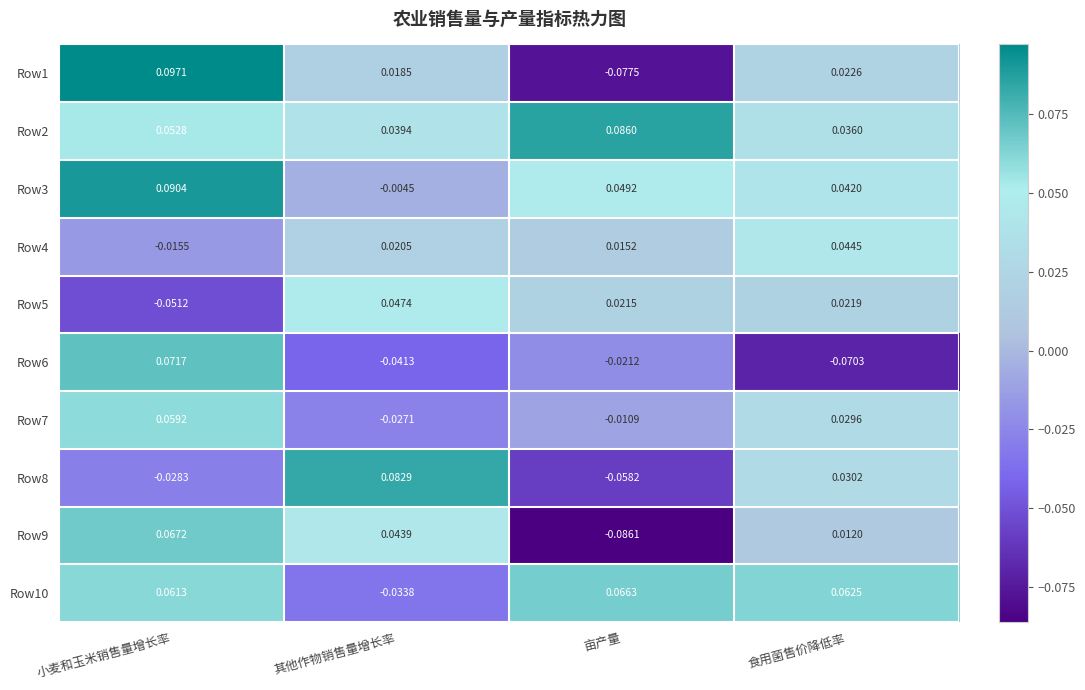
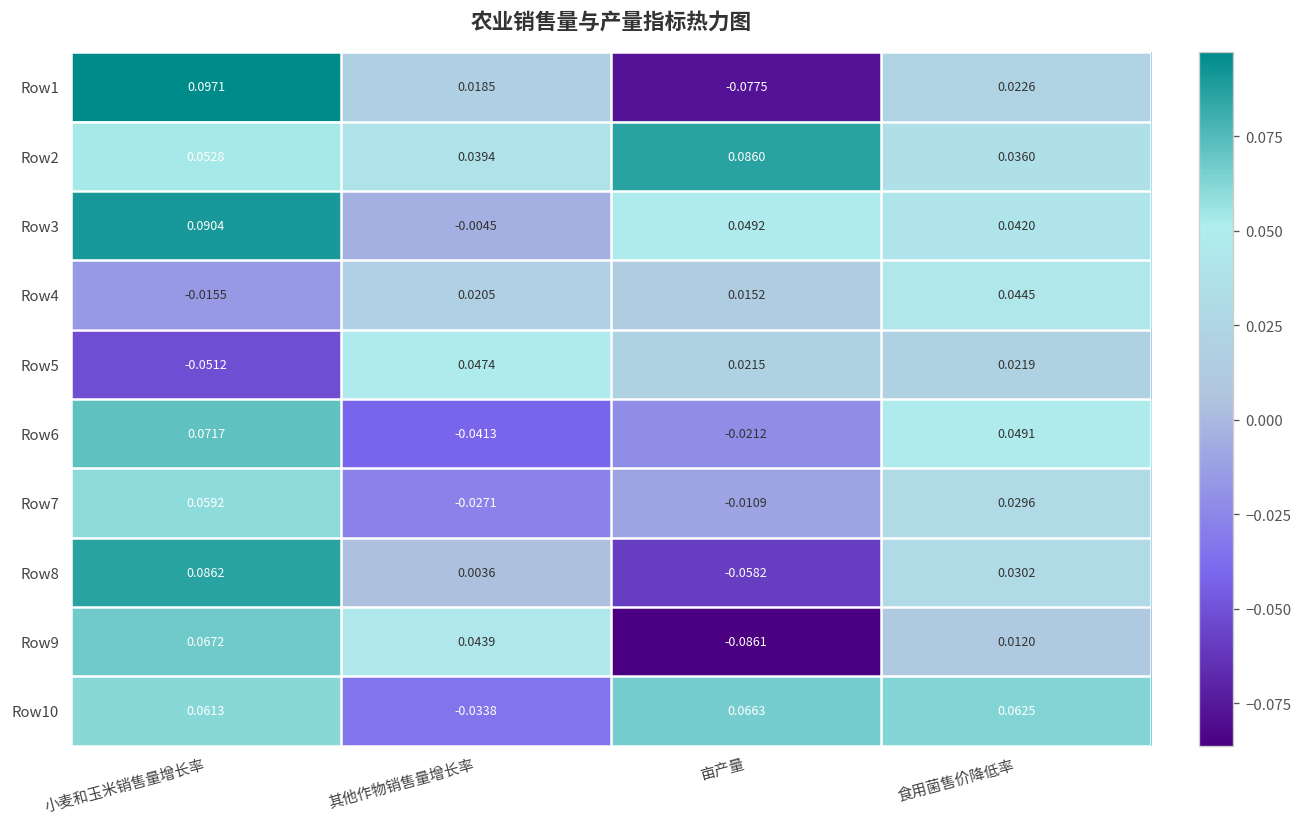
  {
    "Row1": {
      "小麦和玉米销售量增长率": 0.0971,
      "其他作物销售量增长率": 0.0185,
      "亩产量": -0.0775,
      "食用菌售价降低率": 0.0226
    },
    "Row2": {
      "小麦和玉米销售量增长率": 0.0528,
      "其他作物销售量增长率": 0.0394,
      "亩产量": 0.0860,
      "食用菌售价降低率": 0.0360
    },
    "Row3": {
      "小麦和玉米销售量增长率": 0.0904,
      "其他作物销售量增长率": -0.0045,
      "亩产量": 0.0492,
      "食用菌售价降低率": 0.0420
    },
    "Row4": {
      "小麦和玉米销售量增长率": -0.0155,
      "其他作物销售量增长率": 0.0205,
      "亩产量": 0.0152,
      "食用菌售价降低率": 0.0445
    },
    "Row5": {
      "小麦和玉米销售量增长率": -0.0512,
      "其他作物销售量增长率": 0.0474,
      "亩产量": 0.0215,
      "食用菌售价降低率": 0.0219
    },
    "Row6": {
      "小麦和玉米销售量增长率": 0.0717,
      "其他作物销售量增长率": -0.0413,
      "亩产量": -0.0212,
-     "食用菌售价降低率": -0.0703
+     "食用菌售价降低率": 0.0491
    },
    "Row7": {
      "小麦和玉米销售量增长率": 0.0592,
      "其他作物销售量增长率": -0.0271,
      "亩产量": -0.0109,
      "食用菌售价降低率": 0.0296
    },
    "Row8": {
-     "小麦和玉米销售量增长率": -0.0283,
-     "其他作物销售量增长率": 0.0829,
+     "小麦和玉米销售量增长率": 0.0862,
+     "其他作物销售量增长率": 0.0036,
      "亩产量": -0.0582,
      "食用菌售价降低率": 0.0302
    },
    "Row9": {
      "小麦和玉米销售量增长率": 0.0672,
      "其他作物销售量增长率": 0.0439,
      "亩产量": -0.0861,
      "食用菌售价降低率": 0.0120
    },
    "Row10": {
      "小麦和玉米销售量增长率": 0.0613,
      "其他作物销售量增长率": -0.0338,
      "亩产量": 0.0663,
      "食用菌售价降低率": 0.0625
    }
  }
